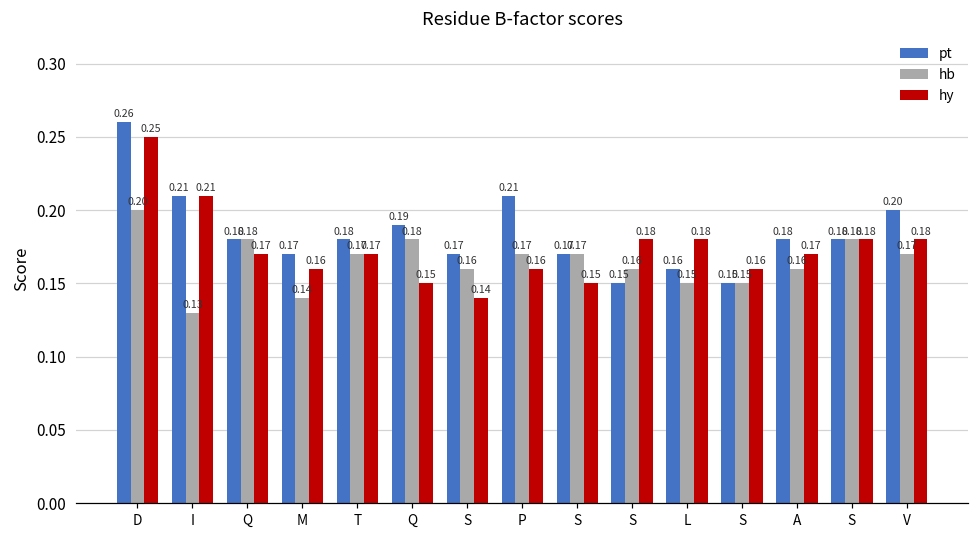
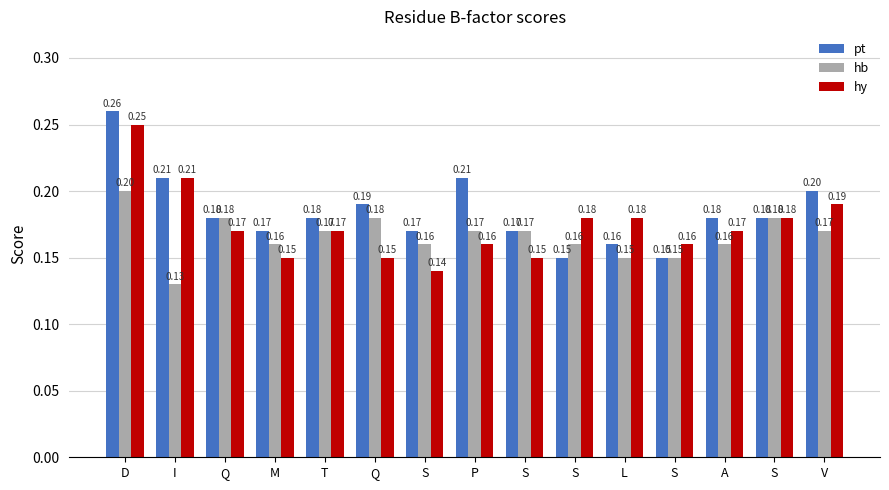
  {
    "pt": {
      "D": 0.26,
      "I": 0.21,
      "M": 0.17,
      "T": 0.18,
      "P": 0.21,
      "L": 0.16,
      "A": 0.18,
      "V": 0.20
    },
    "hb": {
      "D": 0.20,
      "I": 0.13,
-     "M": 0.14,
+     "M": 0.16,
      "P": 0.17,
      "L": 0.15,
      "A": 0.16,
      "V": 0.17
    },
    "hy": {
      "D": 0.25,
      "I": 0.21,
-     "M": 0.16,
+     "M": 0.15,
      "P": 0.16,
      "L": 0.18,
      "A": 0.17,
-     "V": 0.18
+     "V": 0.19
    }
  }
